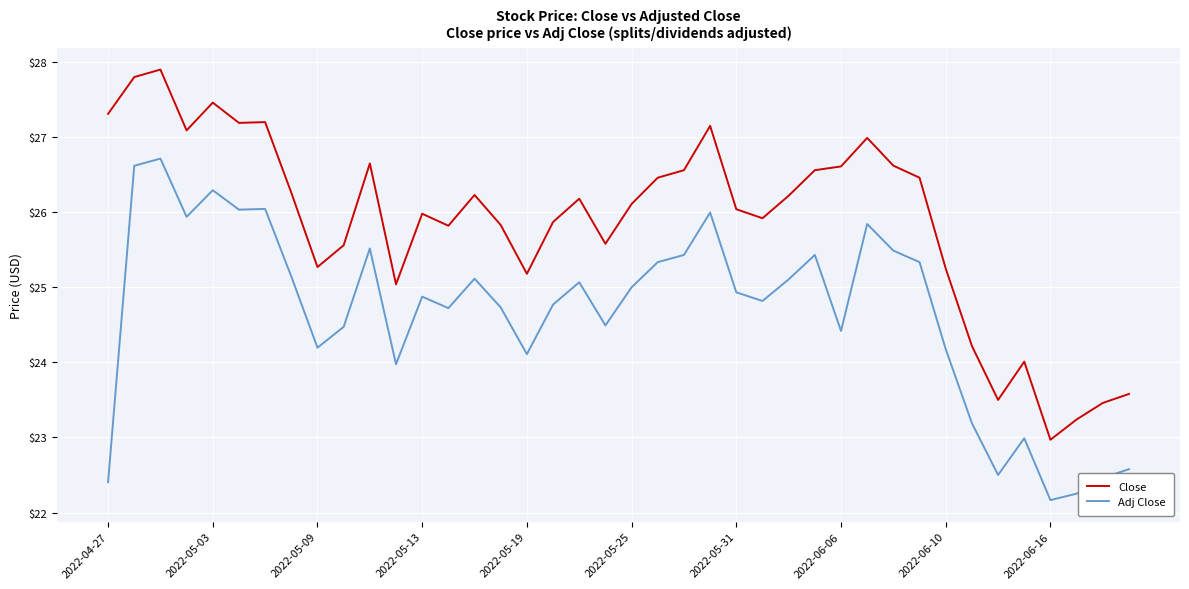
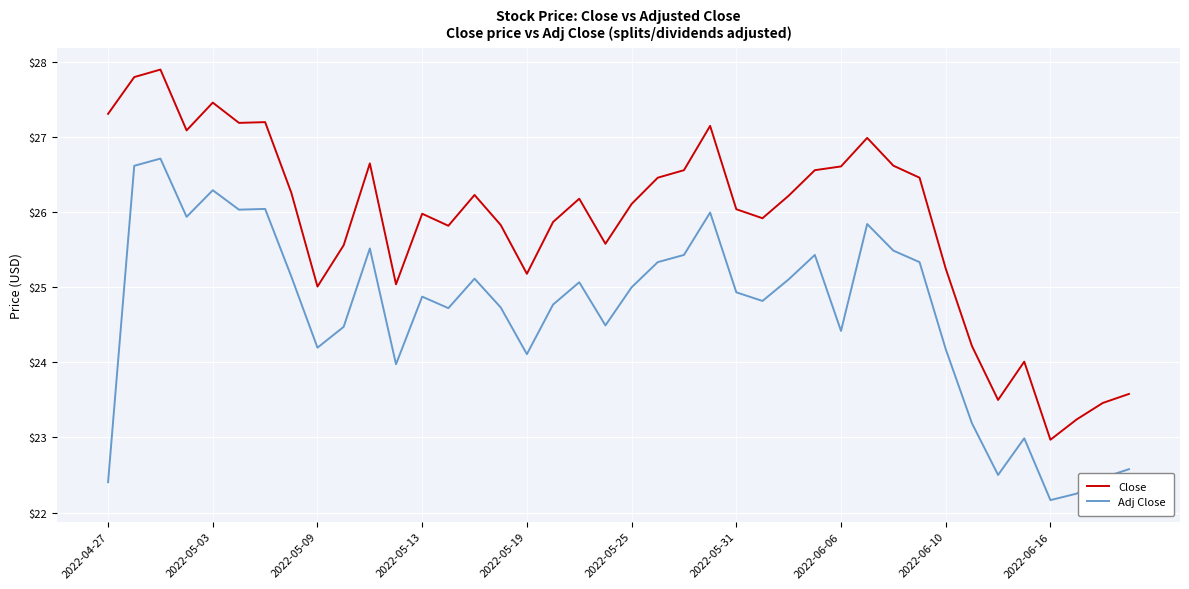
  {
    "Close": {
      "2022-04-27": "$27.3",
      "2022-05-03": "$27.5",
-     "2022-05-09": "$25.3",
+     "2022-05-09": "$25.0",
      "2022-05-13": "$26.0",
      "2022-05-19": "$25.2",
      "2022-05-25": "$26.1",
      "2022-05-31": "$26.0",
      "2022-06-06": "$26.6",
      "2022-06-10": "$25.3",
      "2022-06-16": "$23.0"
    },
    "Adj Close": {
      "2022-04-27": "$22.4",
      "2022-05-03": "$26.3",
      "2022-05-09": "$24.2",
      "2022-05-13": "$24.9",
      "2022-05-19": "$24.1",
      "2022-05-25": "$25.0",
      "2022-05-31": "$24.9",
      "2022-06-06": "$24.4",
      "2022-06-10": "$24.2",
      "2022-06-16": "$22.2"
    }
  }
